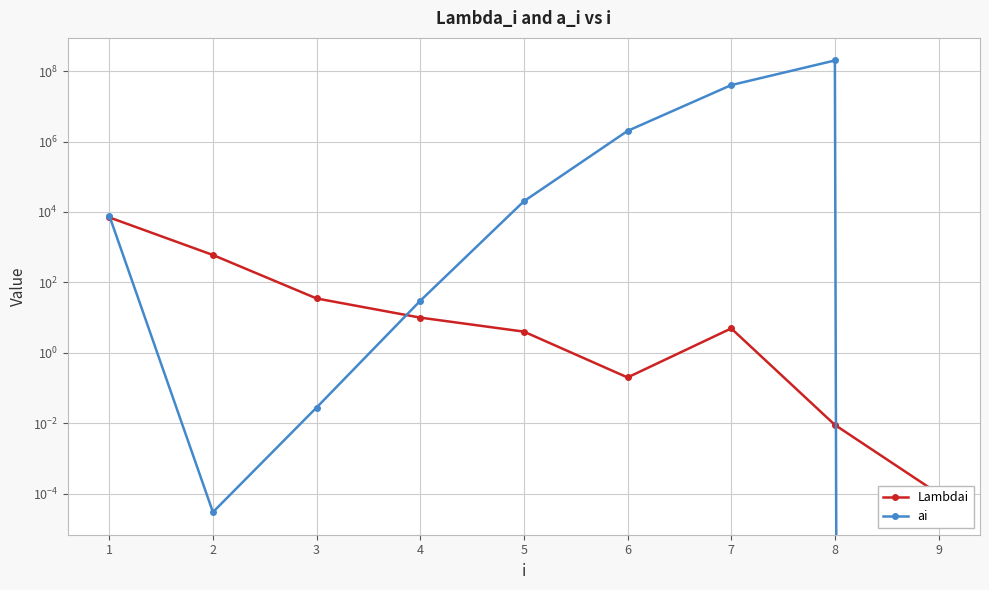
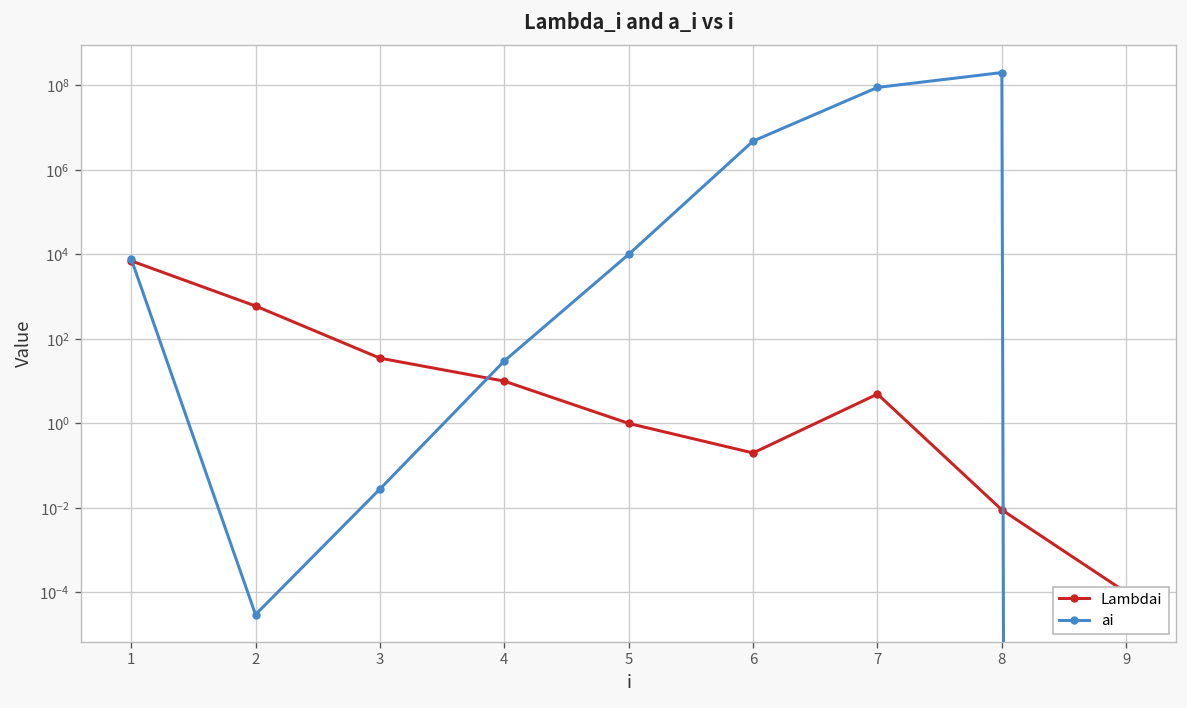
  {
    "Lambdai": {
      "2": 600,
      "3": 40,
      "4": 10,
-     "5": 4,
+     "5": 1,
      "6": 0.2,
      "7": 5,
      "8": 0.009
    },
    "ai": {
      "2": 0.00003,
      "3": 0.03,
      "4": 30,
-     "5": 20000,
-     "6": 2000000,
-     "7": 40000000,
+     "5": 10000,
+     "6": 5000000,
+     "7": 90000000,
      "8": 200000000
    }
  }
